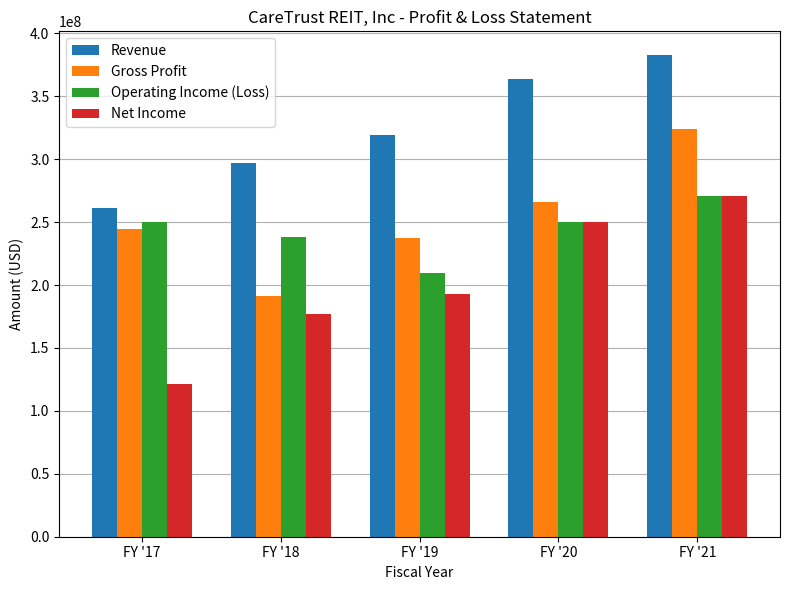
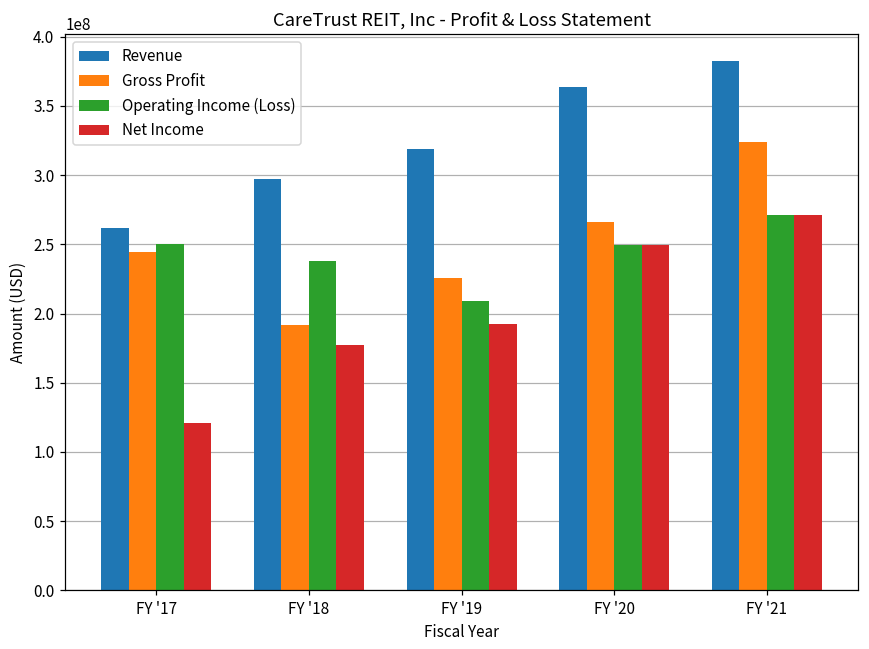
  {
    "Revenue": {
      "FY '17": 262000000,
      "FY '18": 297000000,
      "FY '19": 319000000,
      "FY '20": 364000000,
      "FY '21": 383000000
    },
    "Gross Profit": {
      "FY '17": 245000000,
      "FY '18": 192000000,
-     "FY '19": 237000000,
+     "FY '19": 225000000,
      "FY '20": 266000000,
      "FY '21": 324000000
    },
    "Operating Income (Loss)": {
      "FY '17": 250000000,
      "FY '18": 238000000,
      "FY '19": 209000000,
      "FY '20": 250000000,
      "FY '21": 271000000
    },
    "Net Income": {
      "FY '17": 121000000,
      "FY '18": 177000000,
      "FY '19": 193000000,
      "FY '20": 250000000,
      "FY '21": 271000000
    }
  }
